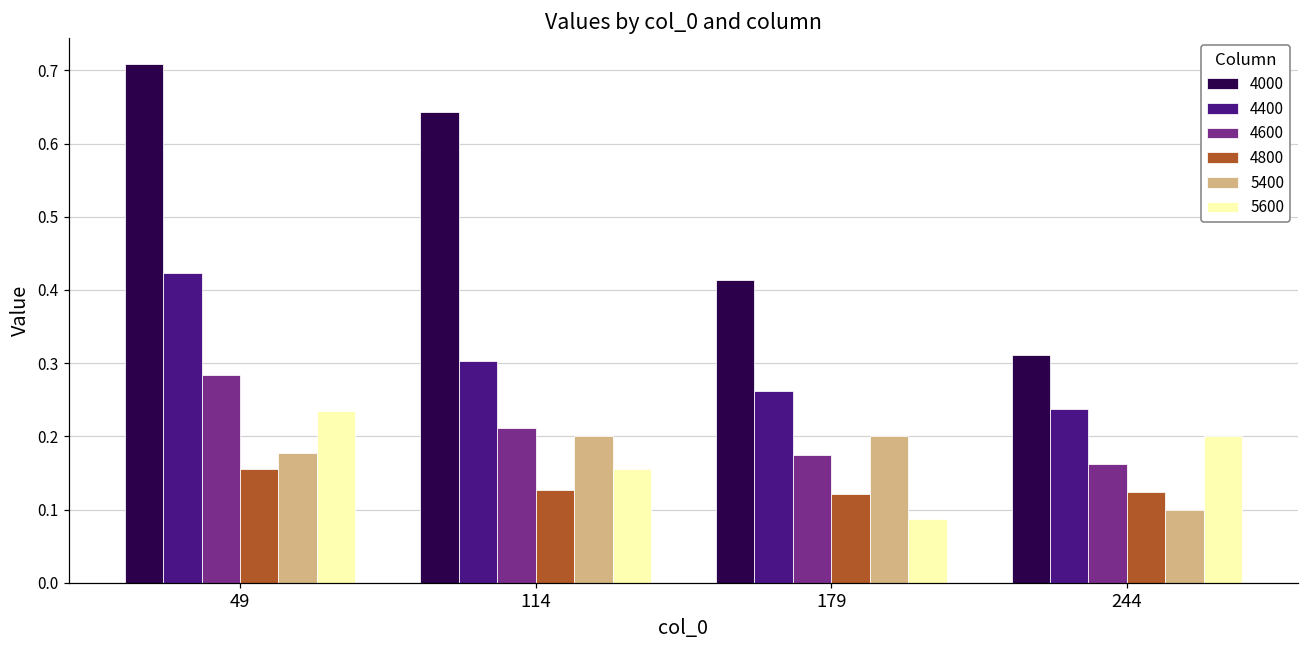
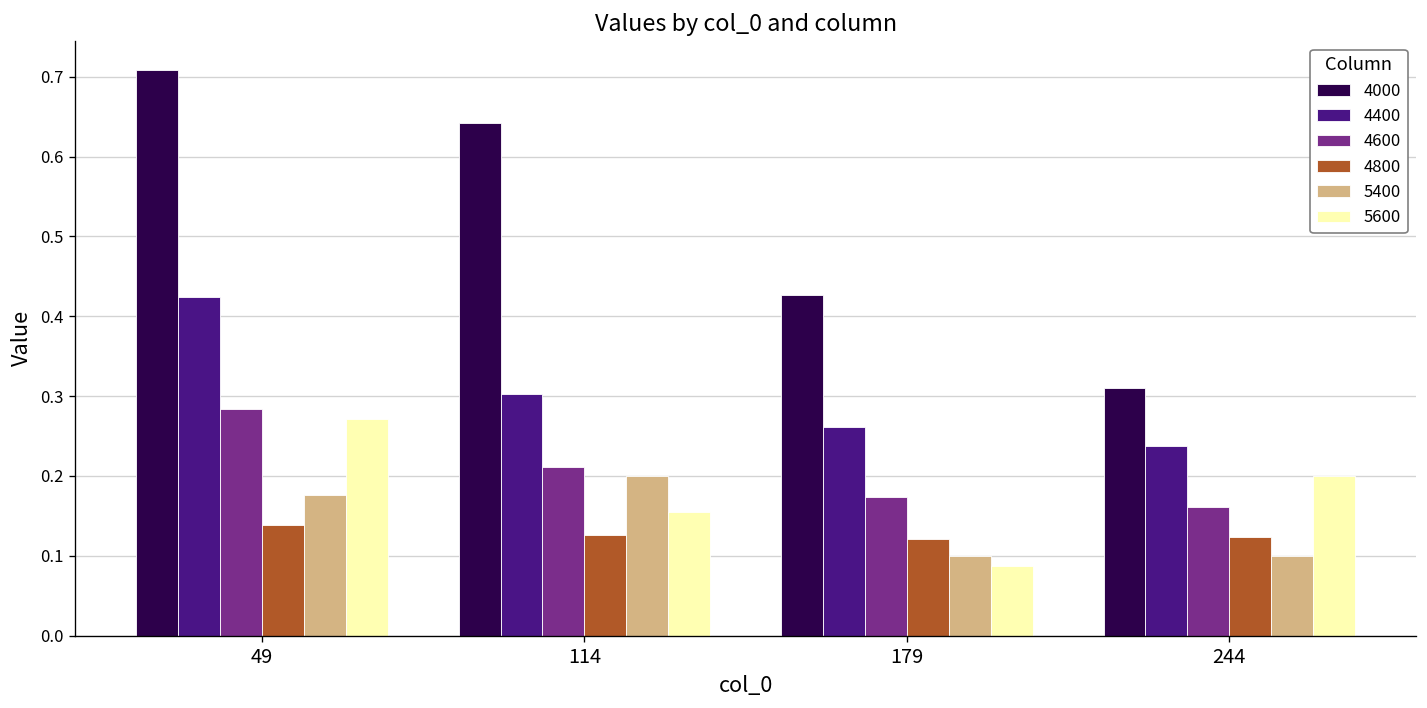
  {
    "4000": {
      "49": 0.71,
      "114": 0.64,
-     "179": 0.41,
+     "179": 0.43,
      "244": 0.31
    },
    "4800": {
-     "49": 0.16,
+     "49": 0.14,
      "114": 0.13,
      "179": 0.12,
      "244": 0.12
    },
    "5400": {
      "49": 0.18,
      "114": 0.2,
-     "179": 0.2,
+     "179": 0.1,
      "244": 0.1
    },
    "5600": {
-     "49": 0.23,
+     "49": 0.27,
      "114": 0.16,
      "179": 0.09,
      "244": 0.20
    }
  }
